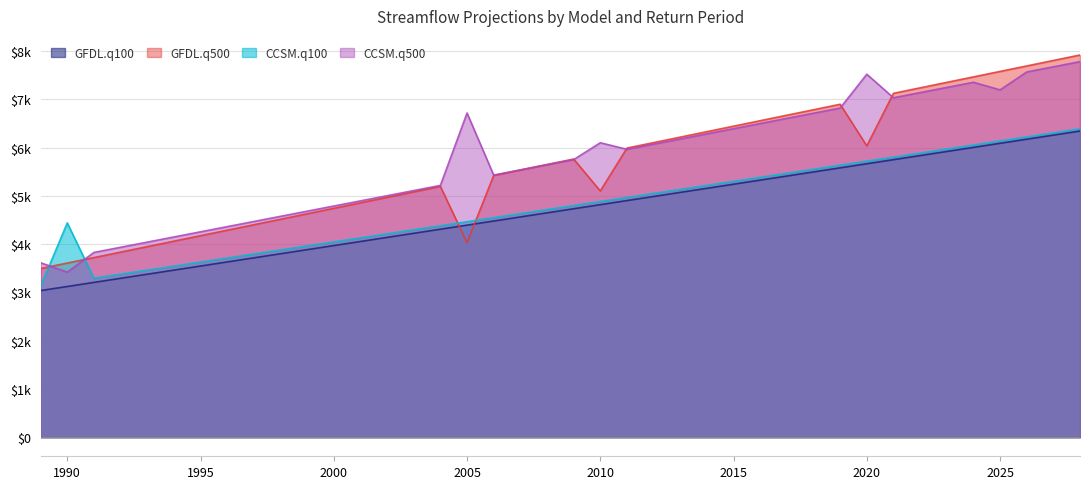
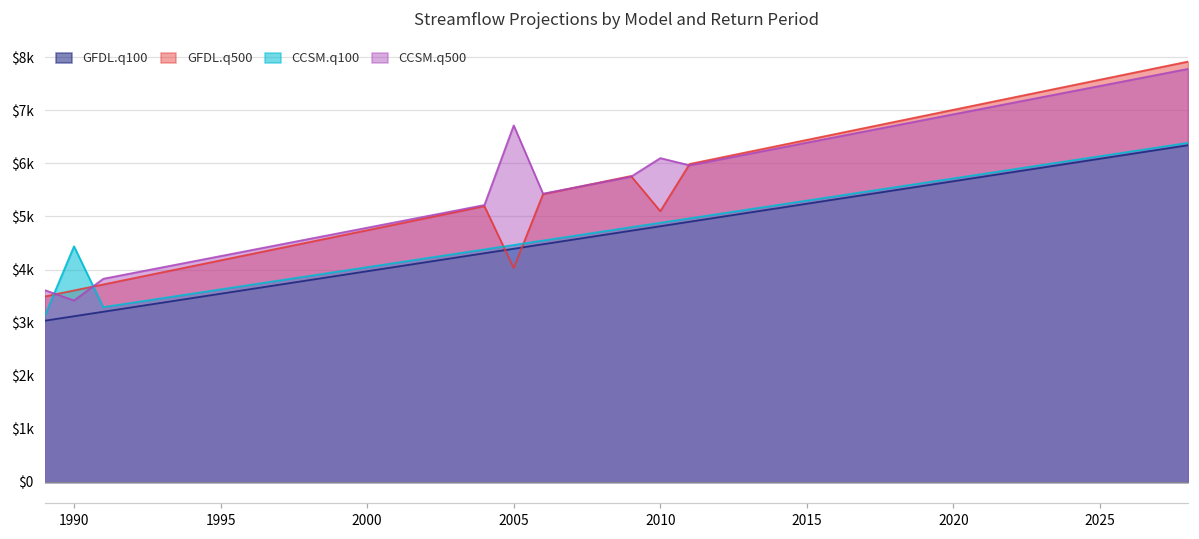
  {
    "GFDL.q100": {
      "1990": "$3100",
      "1995": "$3500",
      "2000": "$4000",
      "2005": "$4400",
      "2010": "$4800",
      "2015": "$5200",
      "2020": "$5700"
    },
    "GFDL.q500": {
      "1990": "$3600",
      "1995": "$4200",
      "2005": "$4000",
      "2010": "$5100",
-     "2020": "$6000",
+     "2020": "$7000",
      "2025": "$7600"
    },
    "CCSM.q100": {
      "1990": "$4400",
      "1995": "$3600",
      "2000": "$4000",
      "2005": "$4500",
      "2010": "$4900",
      "2015": "$5300",
      "2020": "$5700"
    },
    "CCSM.q500": {
      "1990": "$3400",
      "1995": "$4300",
      "2005": "$6700",
      "2010": "$6100",
-     "2020": "$7500",
-     "2025": "$7200"
+     "2020": "$6900",
+     "2025": "$7500"
    }
  }
